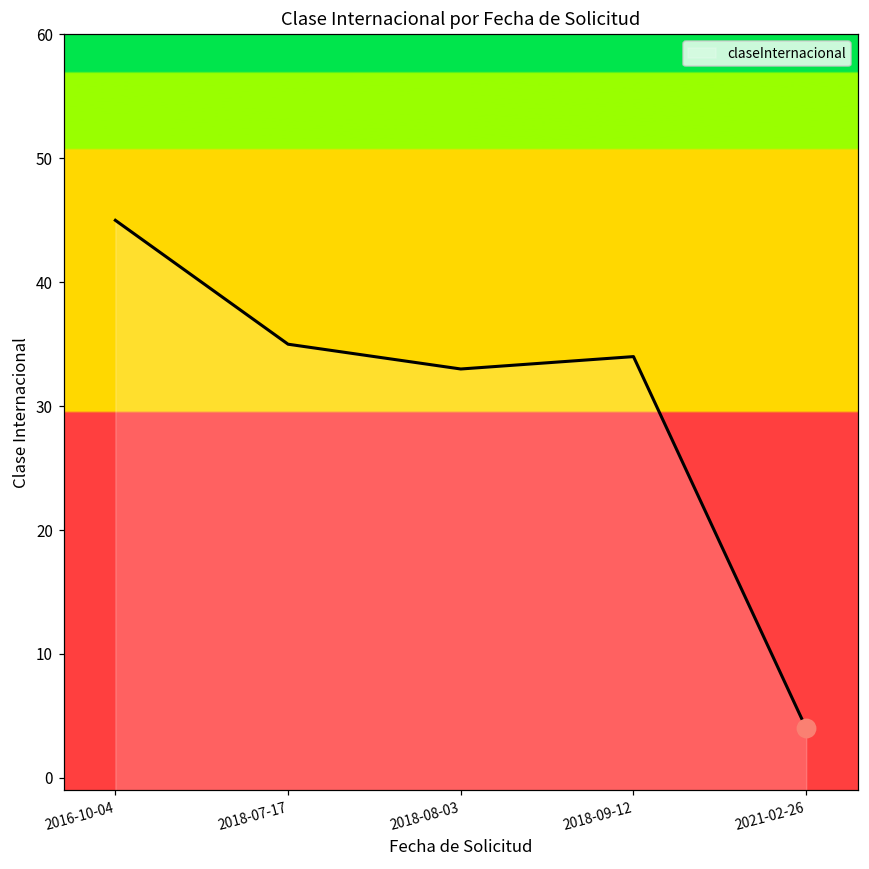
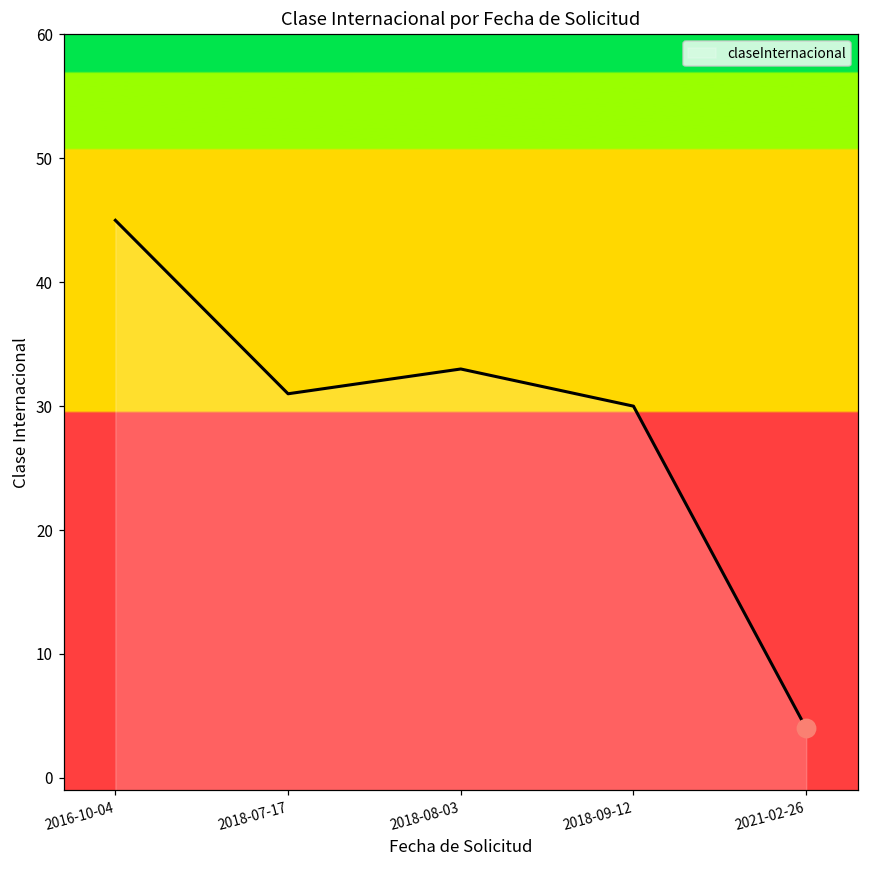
  {
    "claseInternacional": {
      "2016-10-04": 45,
-     "2018-07-17": 35,
+     "2018-07-17": 31,
      "2018-08-03": 33,
-     "2018-09-12": 34
+     "2018-09-12": 30
    }
  }
